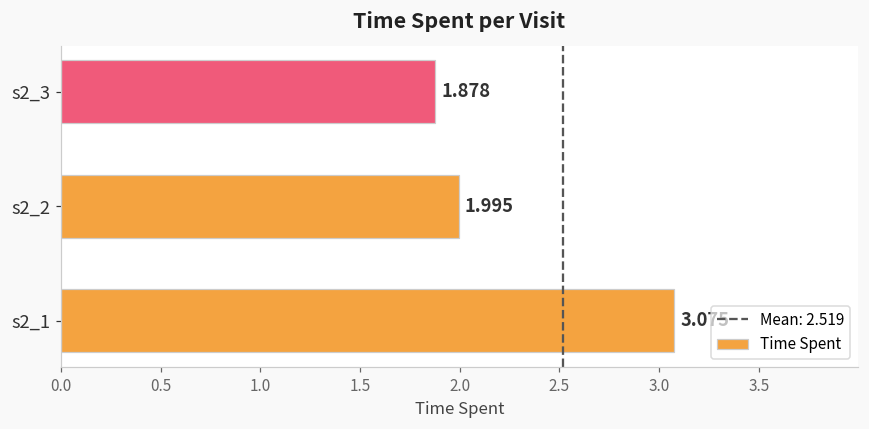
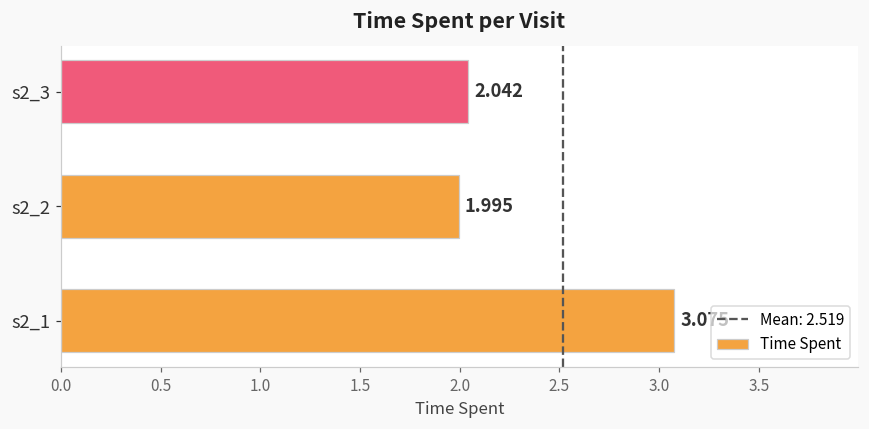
  {
-   "s2_3": 1.878,
+   "s2_3": 2.042,
    "s2_2": 1.995
  }
